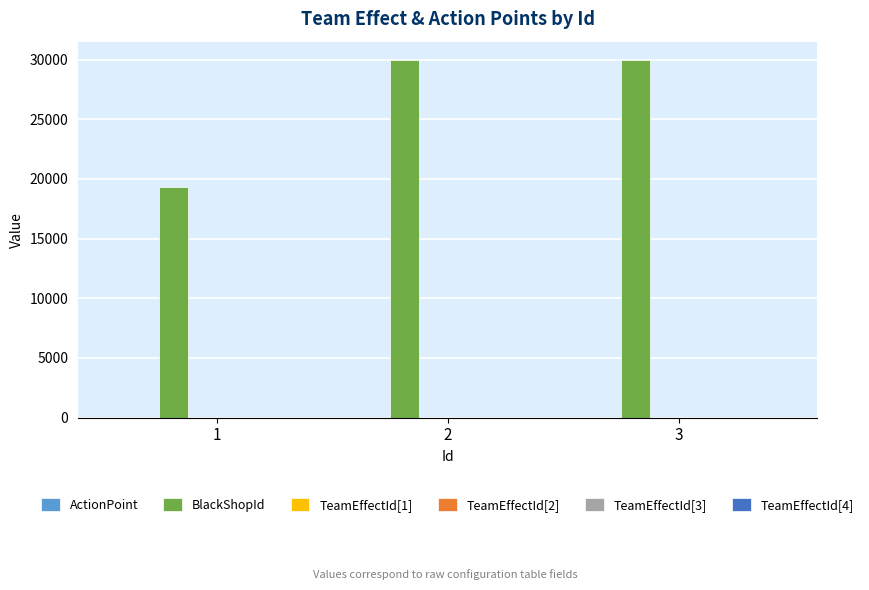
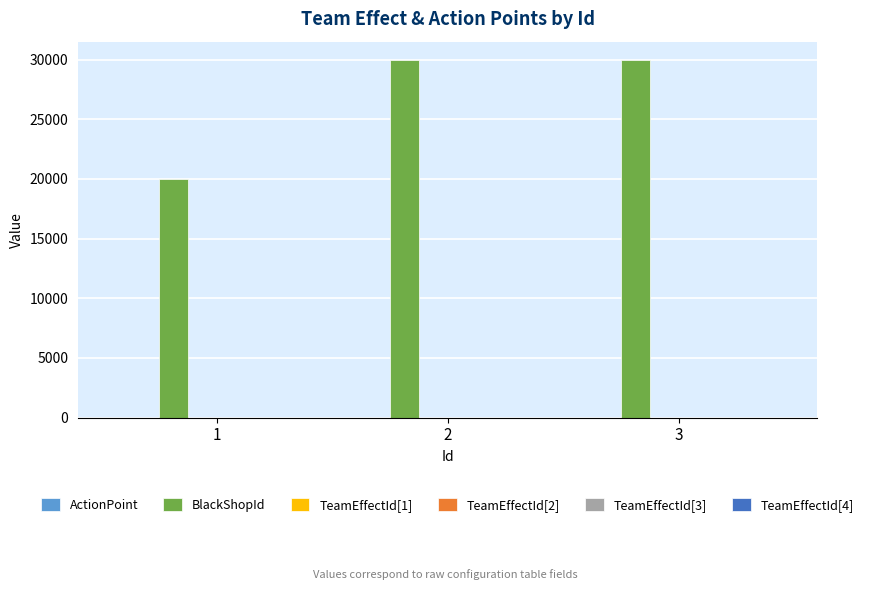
  {
    "BlackShopId": {
-     "1": 19300,
+     "1": 20000,
      "2": 30000,
      "3": 30000
    }
  }
